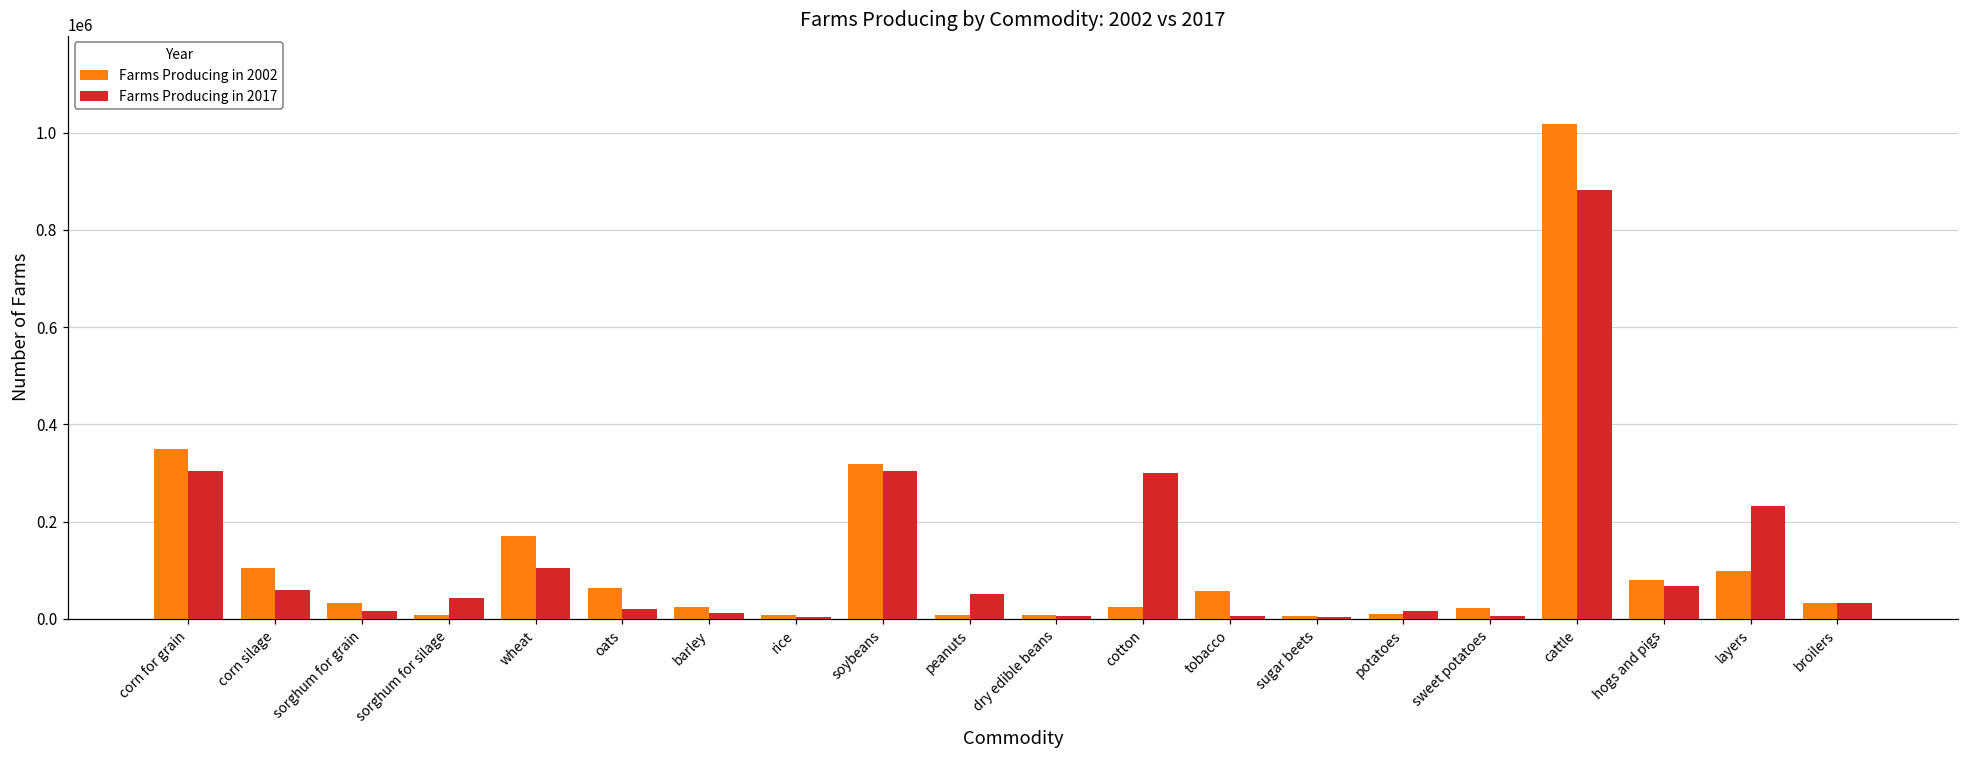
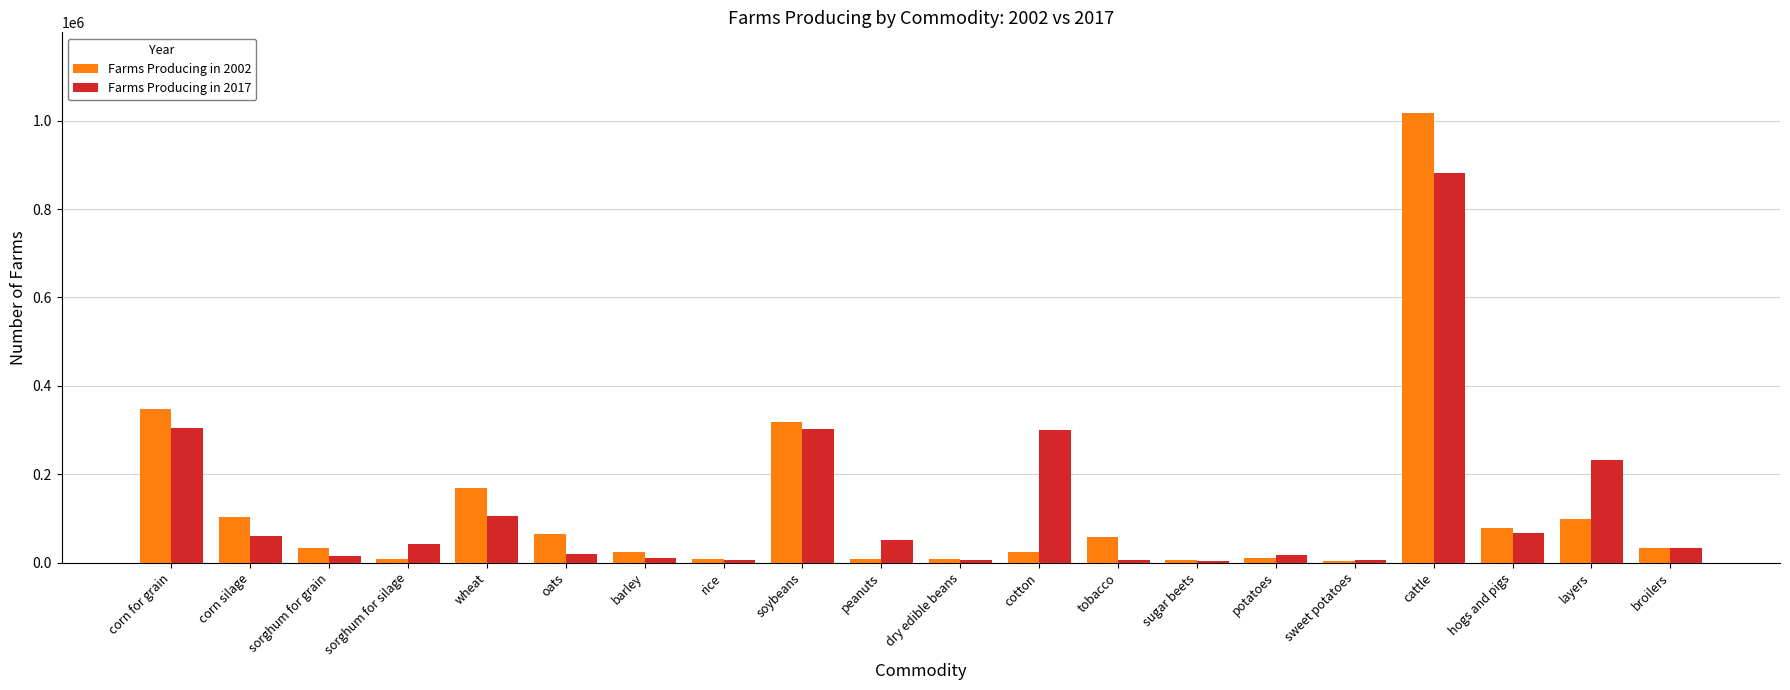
  {
    "Farms Producing in 2002": {
      "corn for grain": 350000,
      "corn silage": 100000,
      "sorghum for grain": 30000,
      "sorghum for silage": 10000,
      "wheat": 170000,
      "oats": 60000,
      "barley": 20000,
      "rice": 10000,
      "soybeans": 320000,
      "peanuts": 10000,
      "dry edible beans": 10000,
      "cotton": 20000,
      "tobacco": 60000,
      "potatoes": 10000,
-     "sweet potatoes": 20000,
+     "sweet potatoes": 0,
      "cattle": 1020000,
      "hogs and pigs": 80000,
      "layers": 100000,
      "broilers": 30000
    },
    "Farms Producing in 2017": {
      "corn for grain": 300000,
      "corn silage": 60000,
      "sorghum for grain": 20000,
      "sorghum for silage": 40000,
      "wheat": 100000,
      "oats": 20000,
      "barley": 10000,
      "soybeans": 300000,
      "peanuts": 50000,
      "cotton": 300000,
      "tobacco": 10000,
      "potatoes": 20000,
      "cattle": 880000,
      "hogs and pigs": 70000,
      "layers": 230000,
      "broilers": 30000
    }
  }
